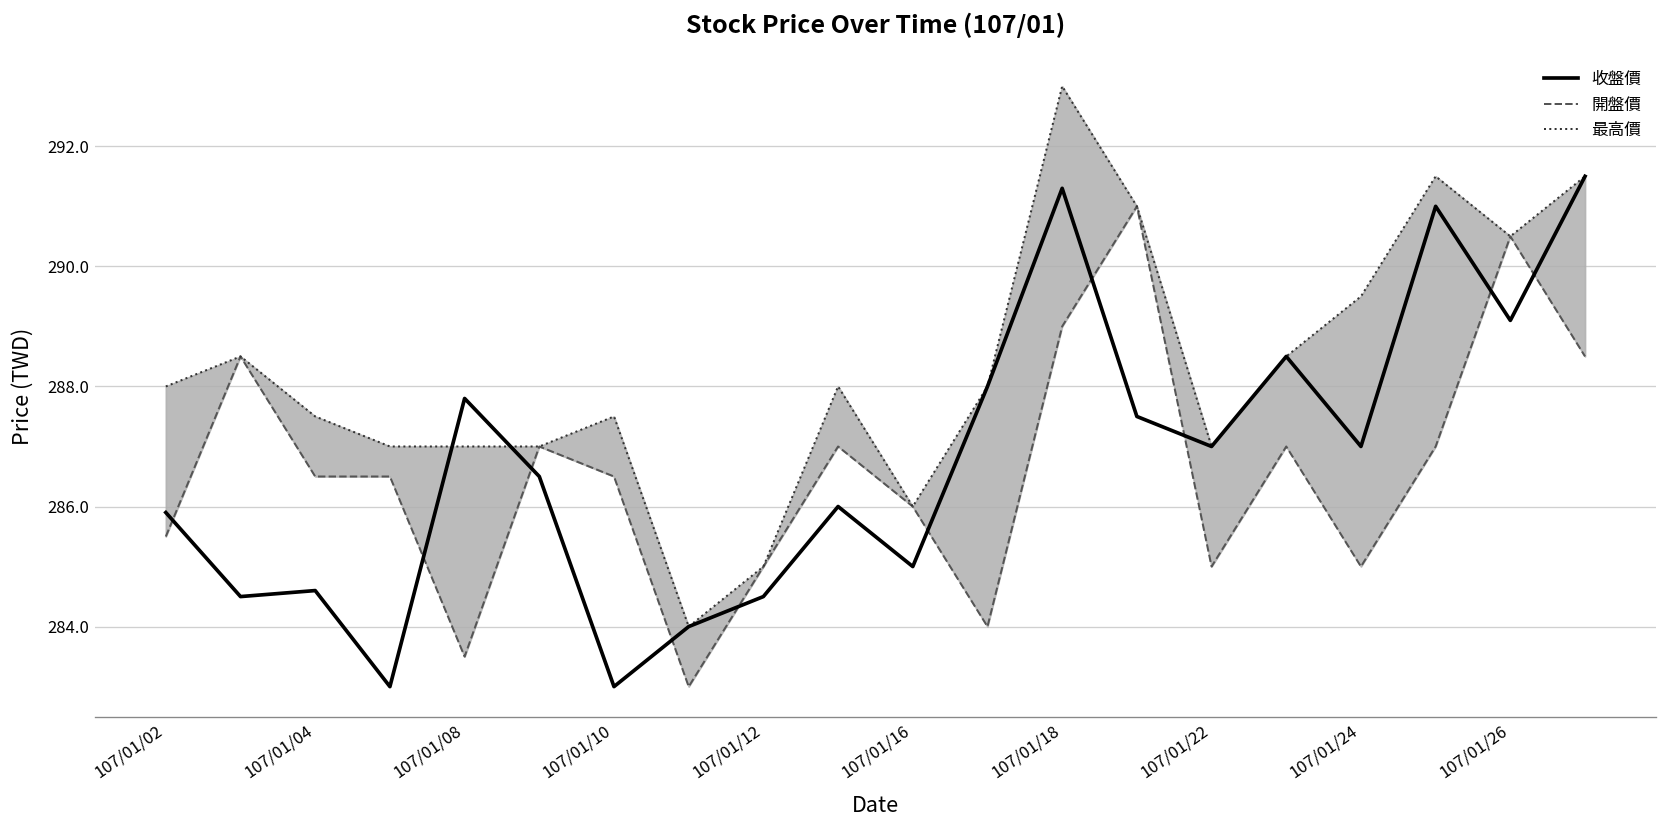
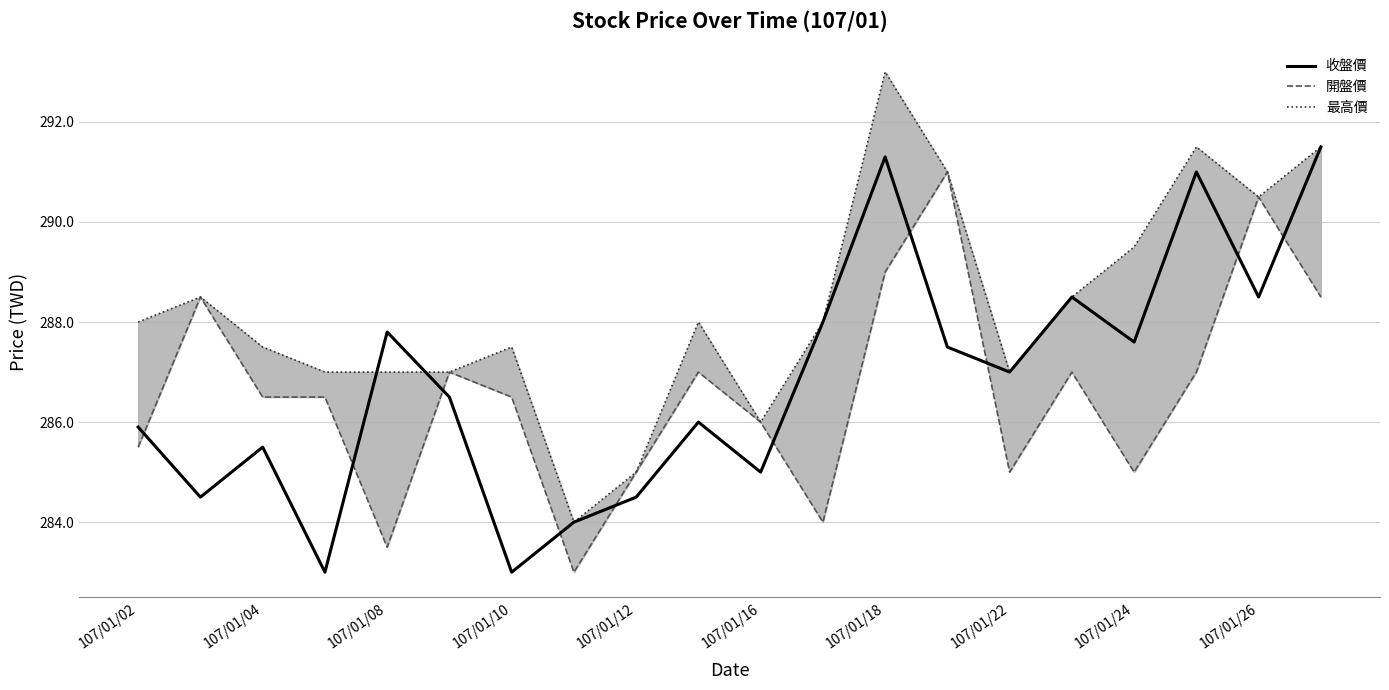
  {
    "收盤價": {
      "107/01/02": 285.9,
-     "107/01/04": 284.6,
+     "107/01/04": 285.5,
      "107/01/08": 287.8,
      "107/01/10": 283.0,
      "107/01/12": 284.5,
      "107/01/16": 285.0,
      "107/01/18": 291.3,
-     "107/01/24": 287.0,
-     "107/01/26": 289.1
+     "107/01/24": 287.6,
+     "107/01/26": 288.5
    }
  }
